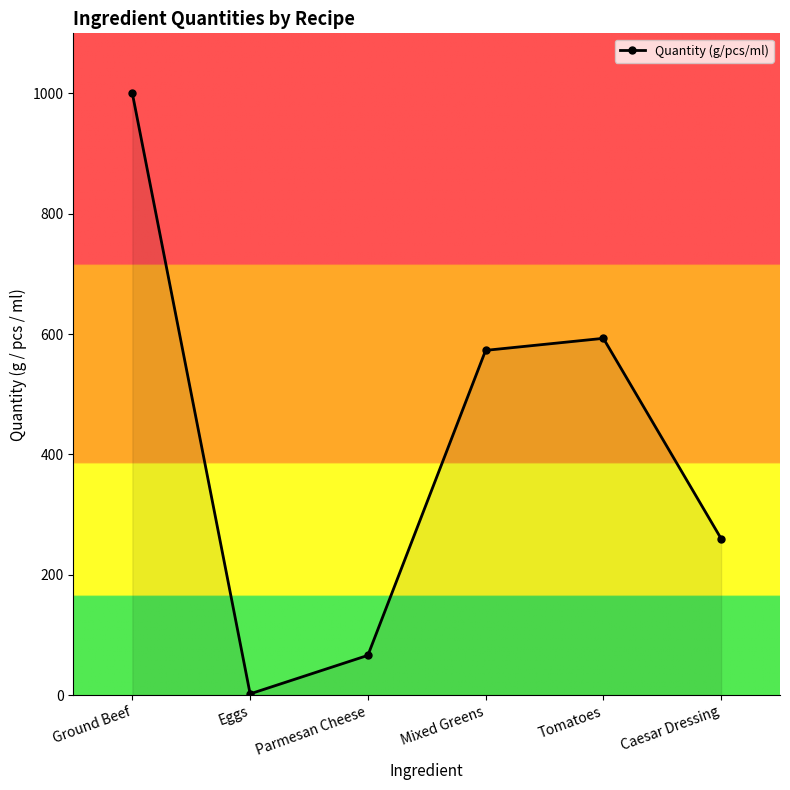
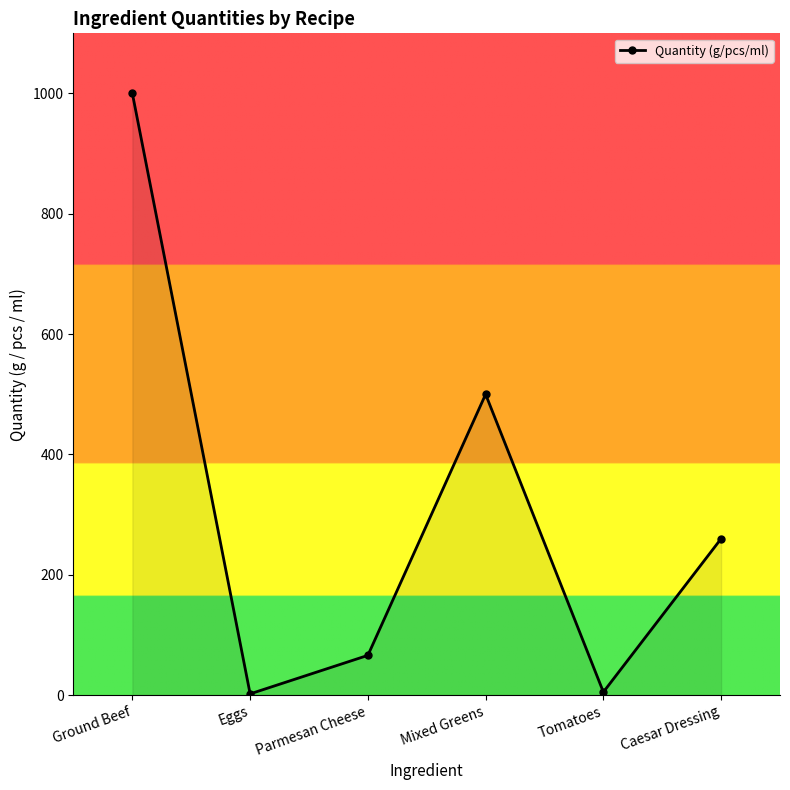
  {
    "Ground Beef": 1000,
    "Eggs": 0,
    "Parmesan Cheese": 70,
-   "Mixed Greens": 570,
-   "Tomatoes": 590,
+   "Mixed Greens": 500,
+   "Tomatoes": 10,
    "Caesar Dressing": 260
  }
